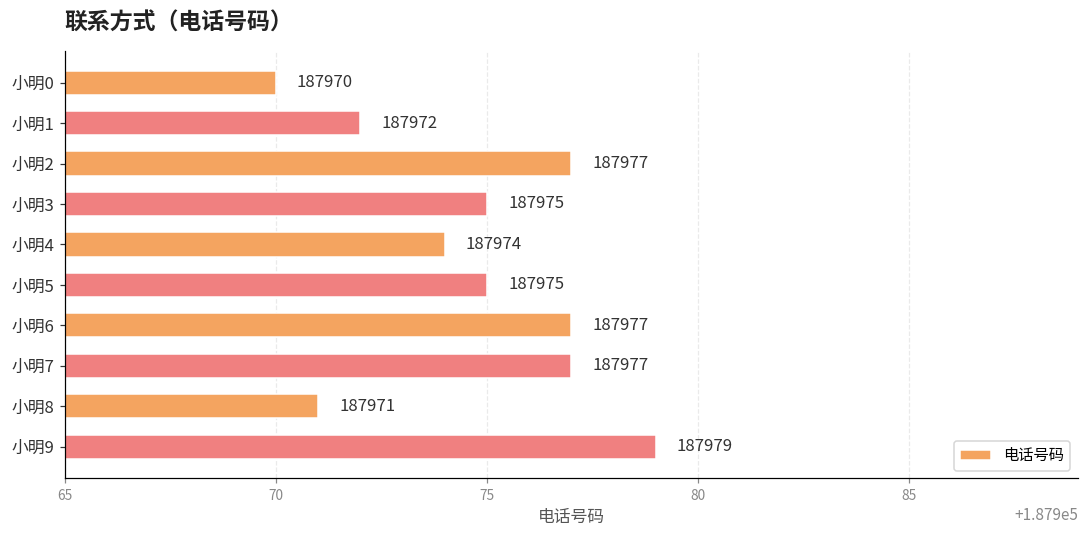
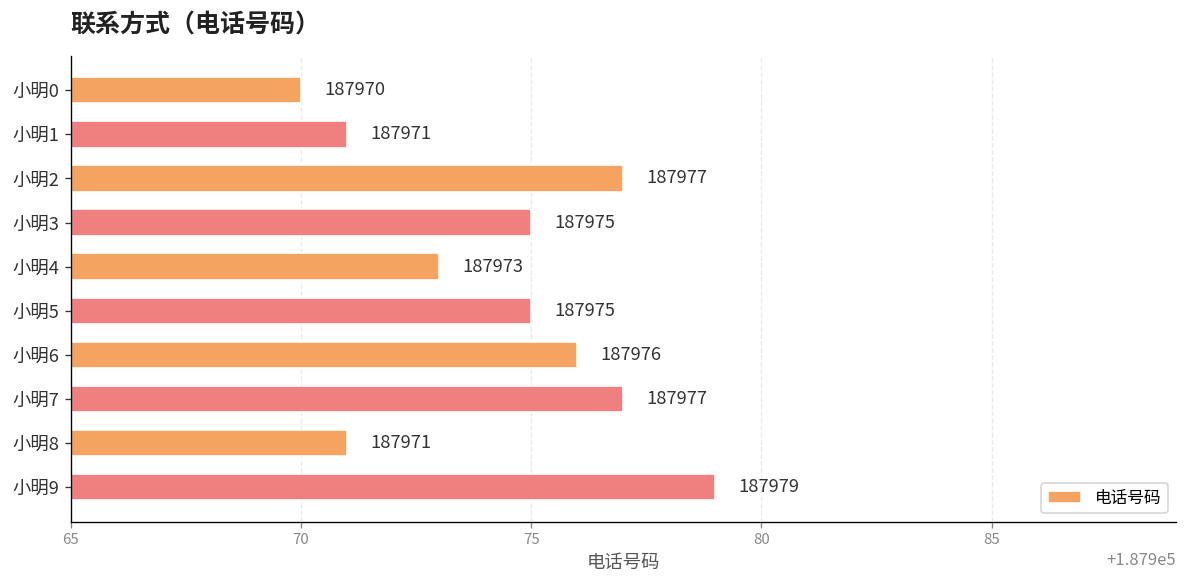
  {
    "小明0": 187970,
-   "小明1": 187972,
+   "小明1": 187971,
    "小明2": 187977,
    "小明3": 187975,
-   "小明4": 187974,
+   "小明4": 187973,
    "小明5": 187975,
-   "小明6": 187977,
+   "小明6": 187976,
    "小明7": 187977,
    "小明8": 187971,
    "小明9": 187979
  }
